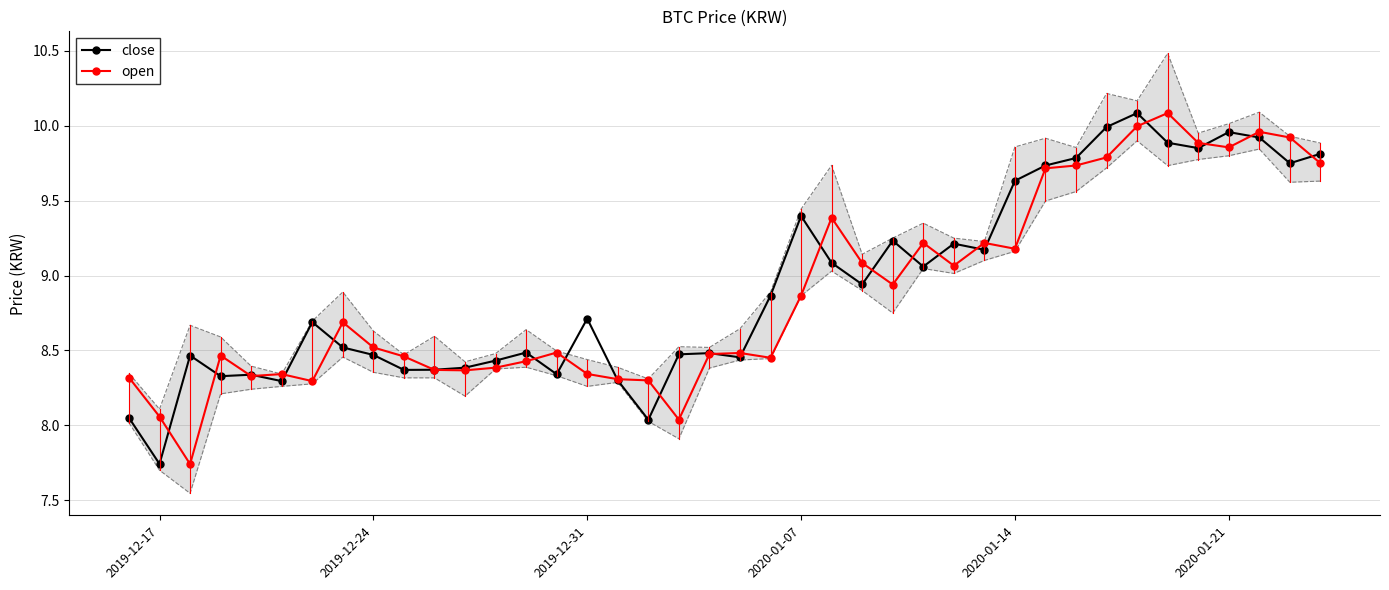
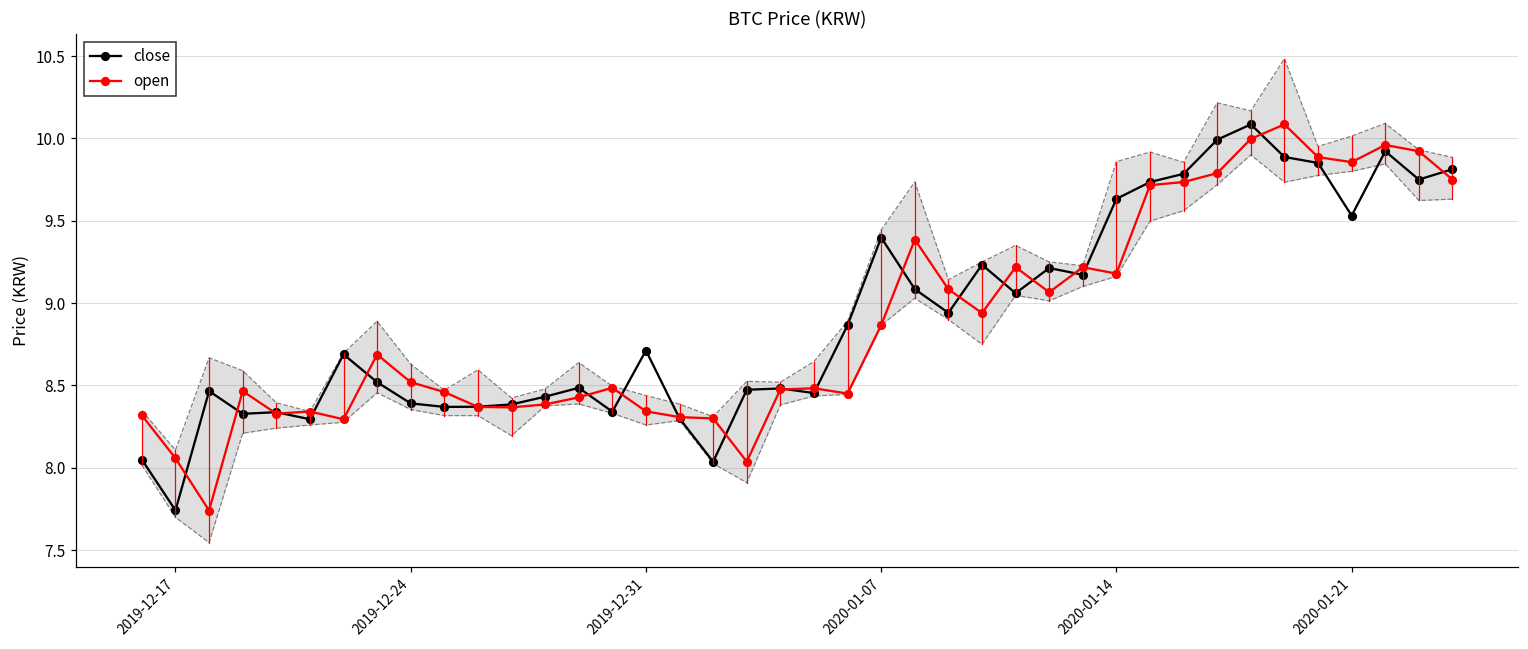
  {
    "close": {
      "2019-12-17": 7.74,
-     "2019-12-24": 8.47,
+     "2019-12-24": 8.39,
      "2019-12-31": 8.71,
      "2020-01-07": 9.40,
      "2020-01-14": 9.63,
-     "2020-01-21": 9.96
+     "2020-01-21": 9.53
    }
  }
